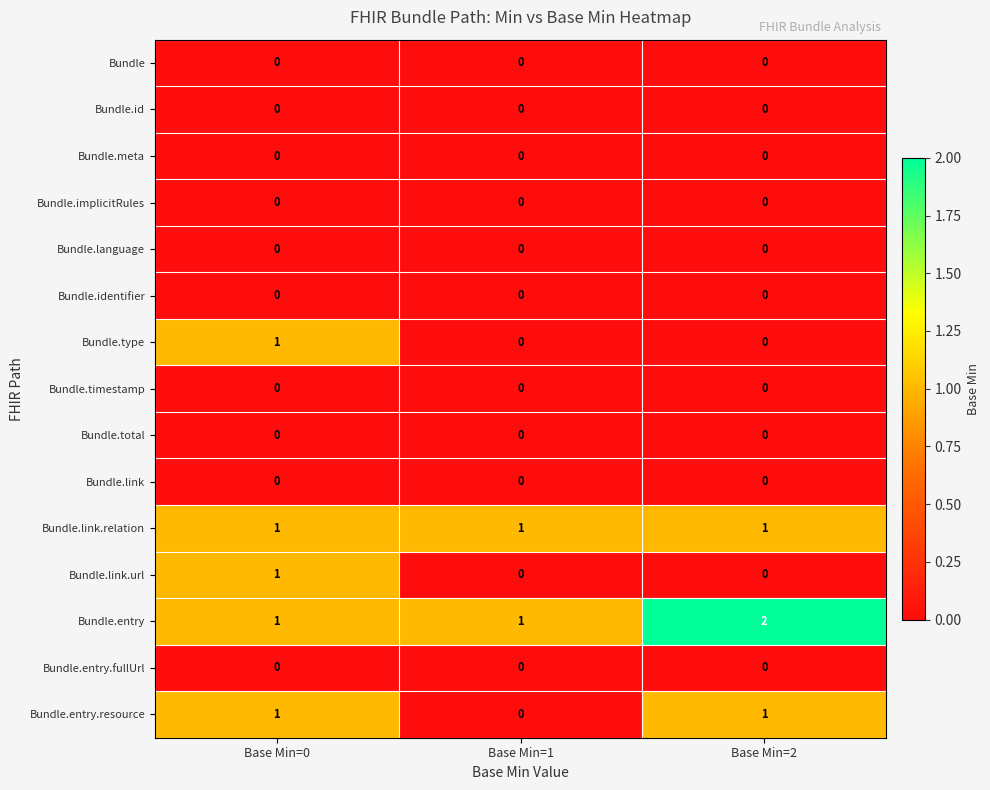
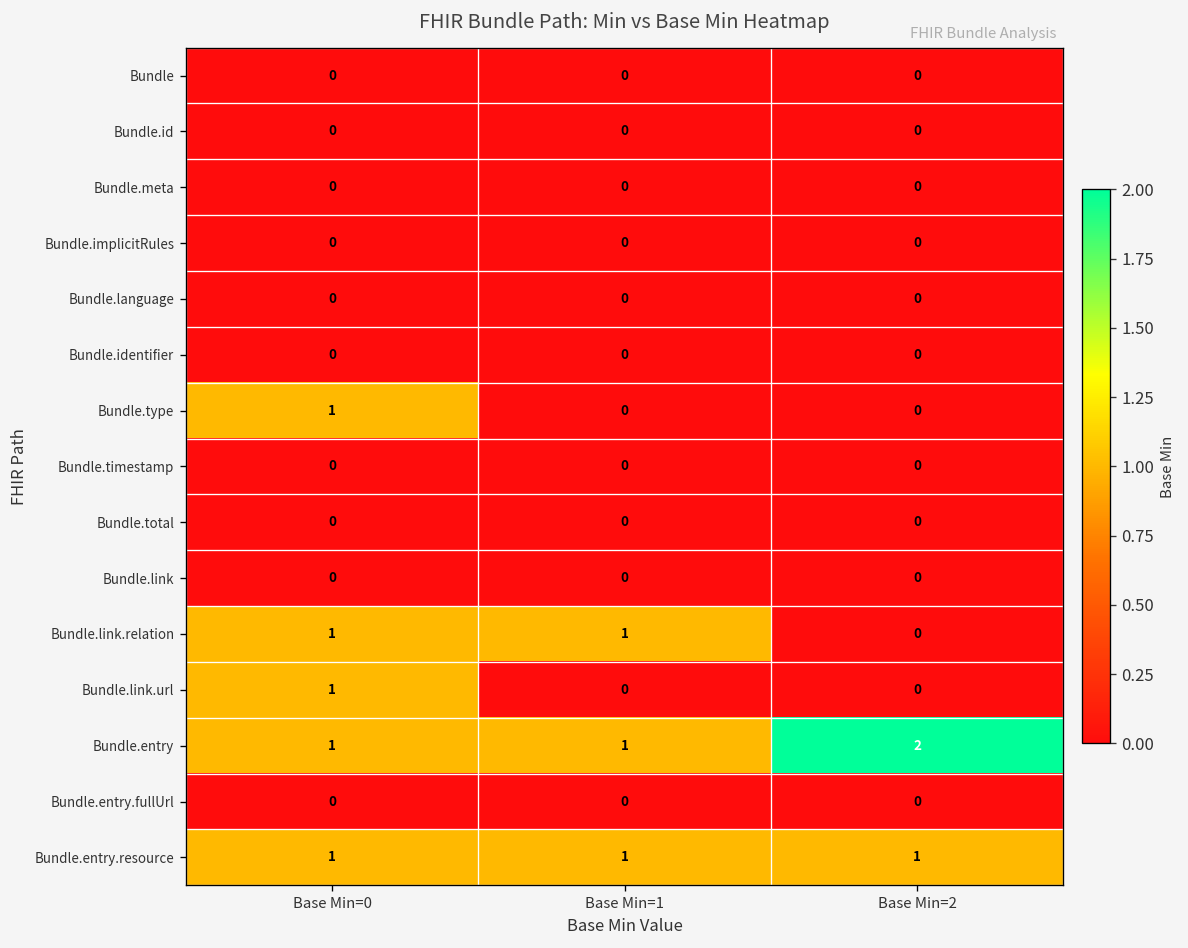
  {
    "Bundle": {
      "Base Min=0": 0,
      "Base Min=1": 0,
      "Base Min=2": 0
    },
    "Bundle.id": {
      "Base Min=0": 0,
      "Base Min=1": 0,
      "Base Min=2": 0
    },
    "Bundle.meta": {
      "Base Min=0": 0,
      "Base Min=1": 0,
      "Base Min=2": 0
    },
    "Bundle.implicitRules": {
      "Base Min=0": 0,
      "Base Min=1": 0,
      "Base Min=2": 0
    },
    "Bundle.language": {
      "Base Min=0": 0,
      "Base Min=1": 0,
      "Base Min=2": 0
    },
    "Bundle.identifier": {
      "Base Min=0": 0,
      "Base Min=1": 0,
      "Base Min=2": 0
    },
    "Bundle.type": {
      "Base Min=0": 1,
      "Base Min=1": 0,
      "Base Min=2": 0
    },
    "Bundle.timestamp": {
      "Base Min=0": 0,
      "Base Min=1": 0,
      "Base Min=2": 0
    },
    "Bundle.total": {
      "Base Min=0": 0,
      "Base Min=1": 0,
      "Base Min=2": 0
    },
    "Bundle.link": {
      "Base Min=0": 0,
      "Base Min=1": 0,
      "Base Min=2": 0
    },
    "Bundle.link.relation": {
      "Base Min=0": 1,
      "Base Min=1": 1,
-     "Base Min=2": 1
+     "Base Min=2": 0
    },
    "Bundle.link.url": {
      "Base Min=0": 1,
      "Base Min=1": 0,
      "Base Min=2": 0
    },
    "Bundle.entry": {
      "Base Min=0": 1,
      "Base Min=1": 1,
      "Base Min=2": 2
    },
    "Bundle.entry.fullUrl": {
      "Base Min=0": 0,
      "Base Min=1": 0,
      "Base Min=2": 0
    },
    "Bundle.entry.resource": {
      "Base Min=0": 1,
-     "Base Min=1": 0,
+     "Base Min=1": 1,
      "Base Min=2": 1
    }
  }
